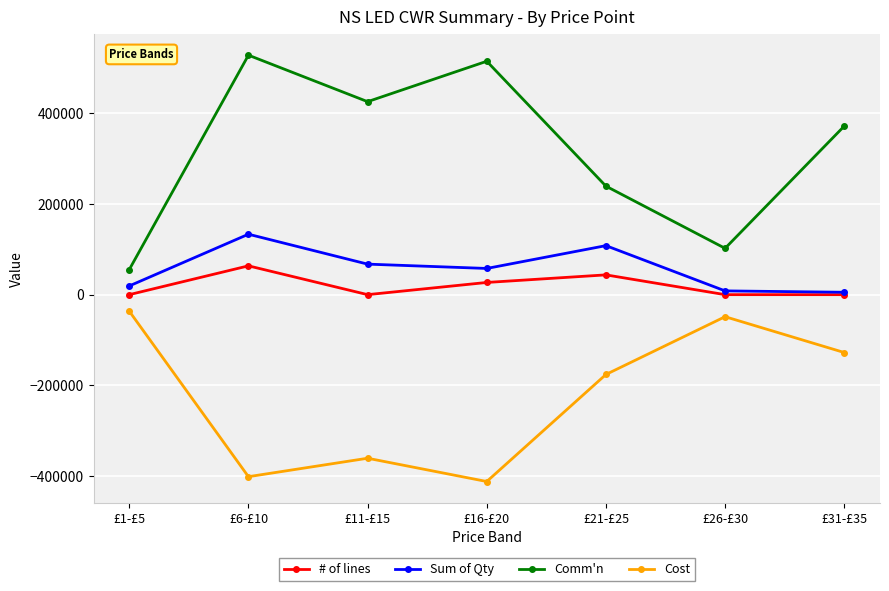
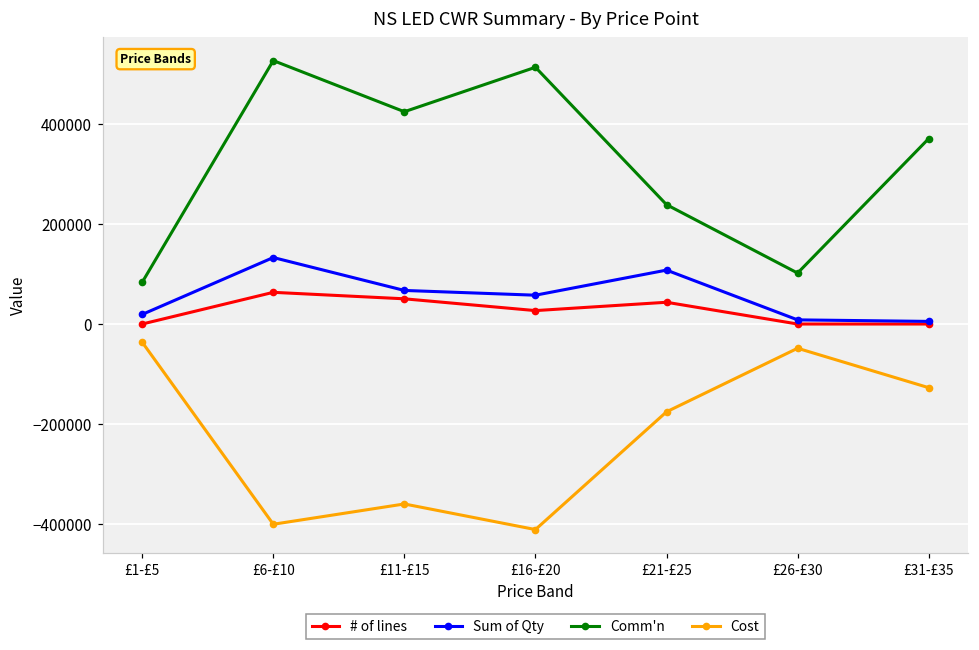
  {
    "# of lines": {
      "£1-£5": 0,
      "£6-£10": 60000,
-     "£11-£15": 0,
+     "£11-£15": 50000,
      "£16-£20": 30000,
      "£21-£25": 40000,
      "£26-£30": 0
    },
    "Sum of Qty": {
      "£1-£5": 20000,
      "£6-£10": 130000,
      "£11-£15": 70000,
      "£16-£20": 60000,
      "£21-£25": 110000,
      "£26-£30": 10000
    },
    "Comm'n": {
-     "£1-£5": 60000,
+     "£1-£5": 80000,
      "£6-£10": 530000,
      "£11-£15": 430000,
      "£16-£20": 510000,
      "£21-£25": 240000,
      "£26-£30": 100000,
      "£31-£35": 370000
    },
    "Cost": {
      "£1-£5": -40000,
      "£6-£10": -400000,
      "£11-£15": -360000,
      "£16-£20": -410000,
      "£21-£25": -180000,
      "£26-£30": -50000,
      "£31-£35": -130000
    }
  }
